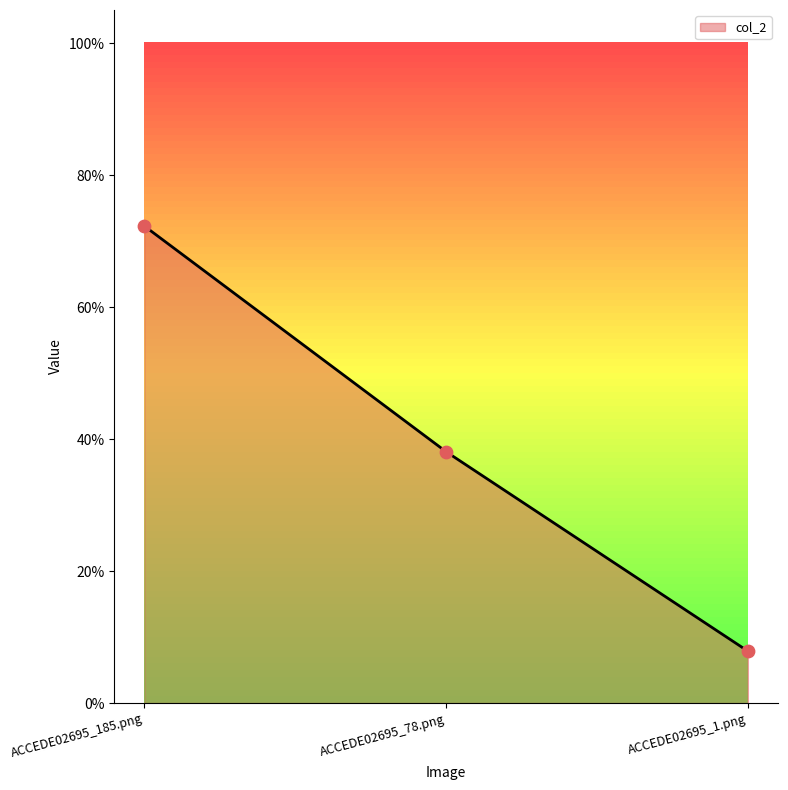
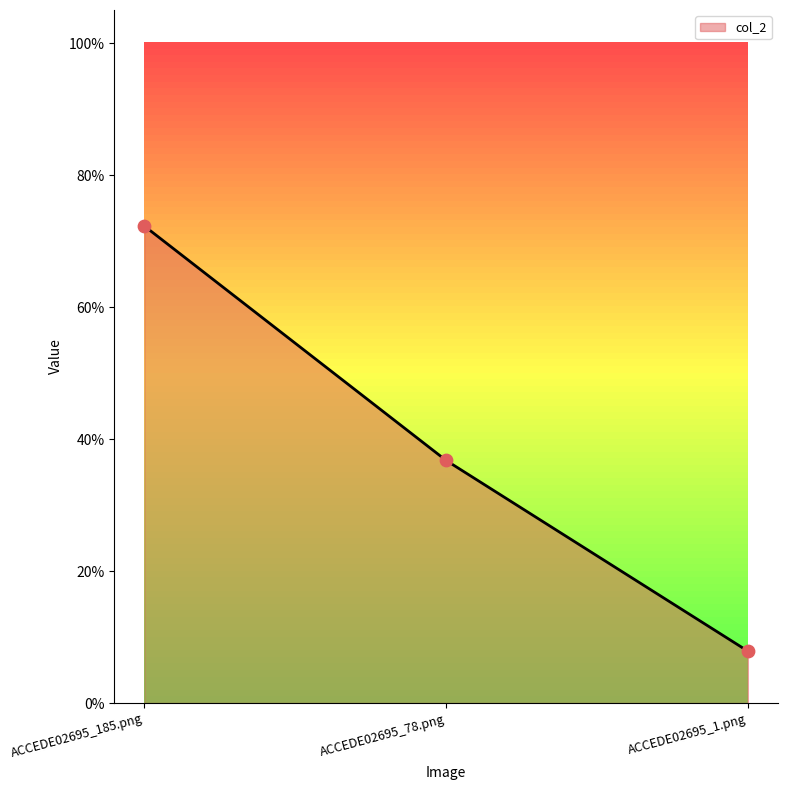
  {
    "ACCEDE02695_185.png": "72%",
-   "ACCEDE02695_78.png": "38%",
+   "ACCEDE02695_78.png": "37%",
    "ACCEDE02695_1.png": "8%"
  }
